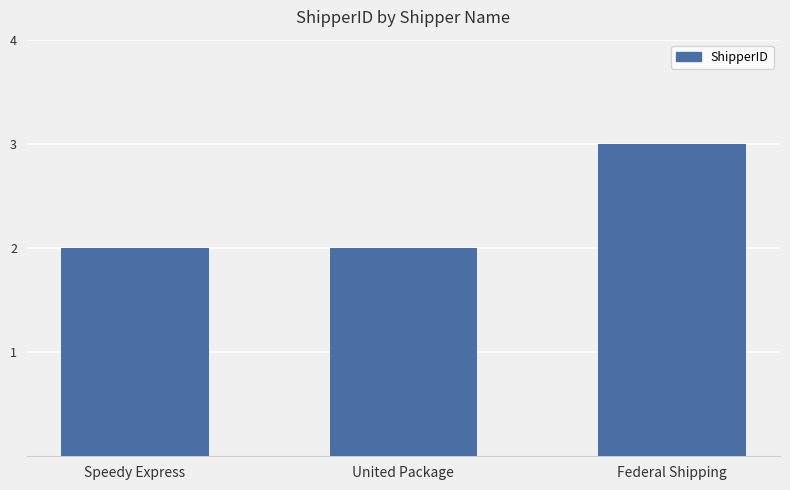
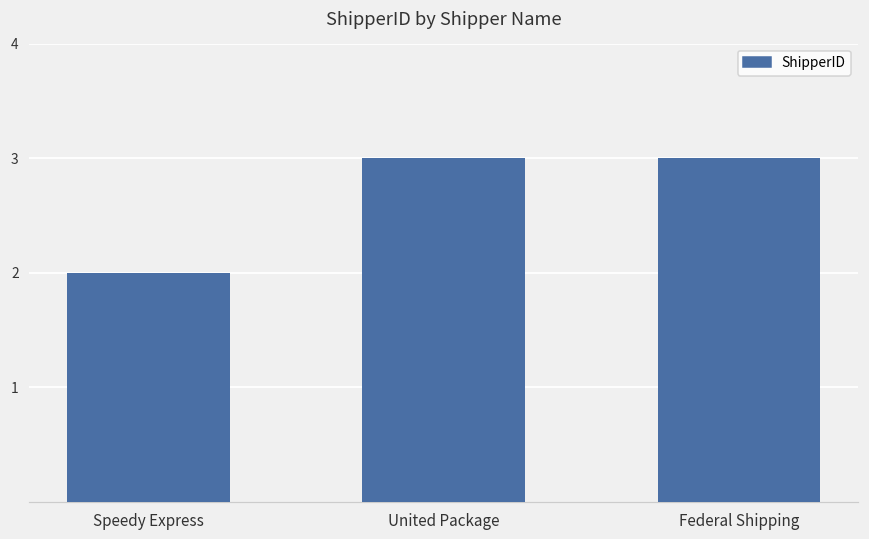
  {
    "Speedy Express": 2,
-   "United Package": 2,
+   "United Package": 3,
    "Federal Shipping": 3
  }
